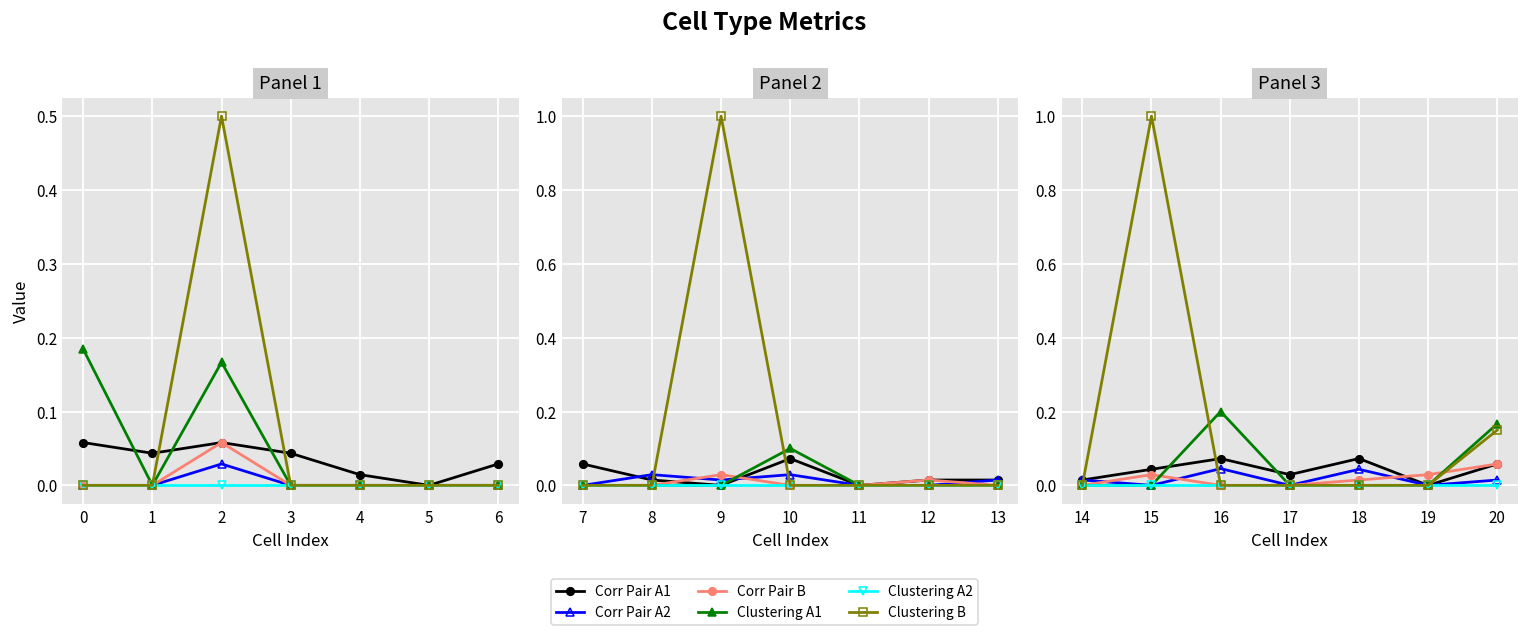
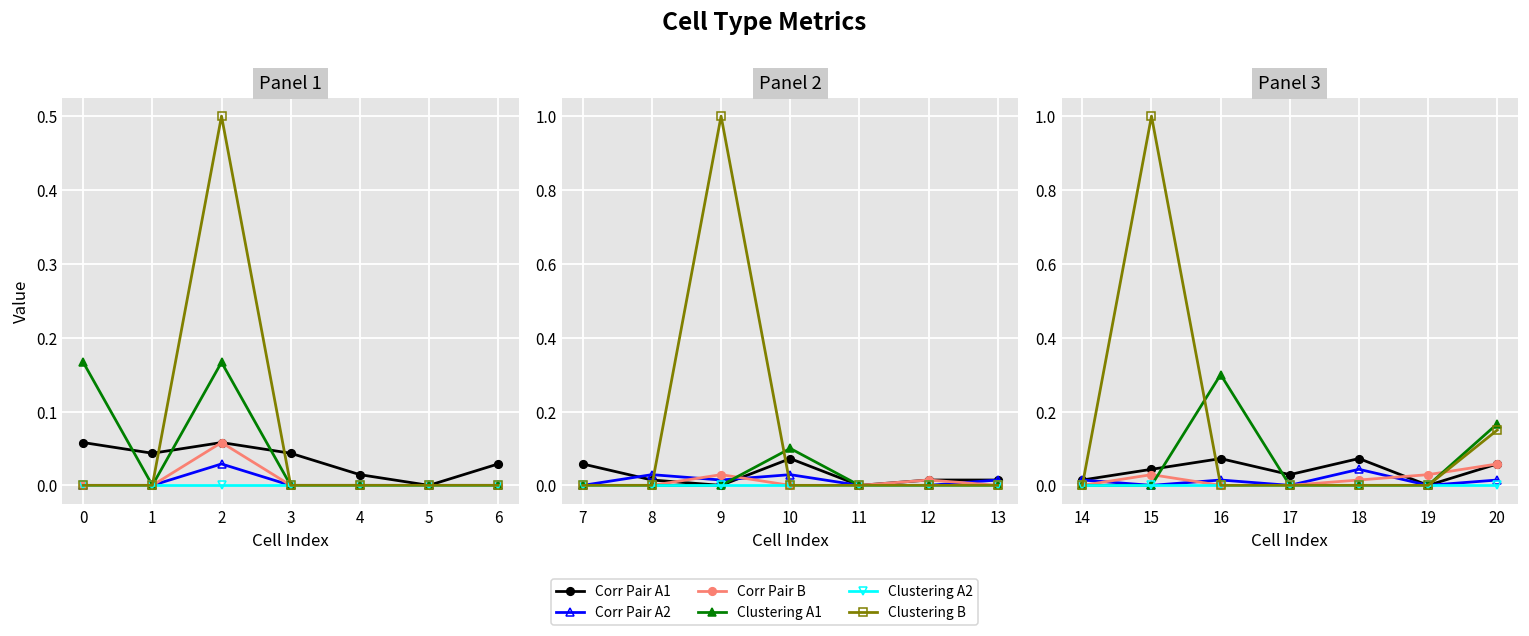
  {
    "Panel 1": {
      "Corr Pair A1": {
        "0": 0.06,
        "1": 0.04,
        "3": 0.04,
        "4": 0.01,
        "6": 0.03
      },
      "Corr Pair A2": {
        "2": 0.03
      },
      "Clustering A1": {
-       "0": 0.18,
+       "0": 0.17,
        "2": 0.17
      },
      "Clustering A2": {
        "2": 0.00
      },
      "Clustering B": {
        "2": 0.50
      }
    },
    "Panel 2": {
      "Corr Pair A1": {
        "7": 0.06,
        "8": 0.01,
        "10": 0.07
      },
      "Corr Pair A2": {
        "8": 0.03,
        "9": 0.01,
        "10": 0.03
      },
      "Corr Pair B": {
        "9": 0.03
      },
      "Clustering A1": {
        "10": 0.10
      },
      "Clustering B": {
        "9": 1.00
      }
    },
    "Panel 3": {
      "Corr Pair A1": {
        "15": 0.04,
        "16": 0.07,
        "17": 0.03,
        "18": 0.07
      },
      "Corr Pair A2": {
-       "16": 0.05,
+       "16": 0.01,
        "18": 0.04,
        "20": 0.01
      },
      "Corr Pair B": {
        "15": 0.03,
        "18": 0.01,
        "19": 0.03
      },
      "Clustering A1": {
-       "16": 0.2,
+       "16": 0.3,
        "20": 0.17
      },
      "Clustering A2": {
        "20": 0.00
      },
      "Clustering B": {
        "15": 1.00,
        "20": 0.15
      }
    }
  }
